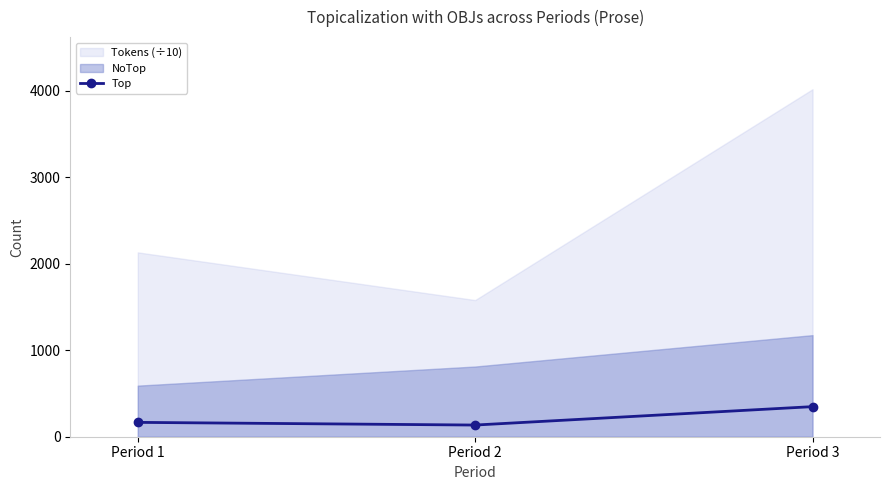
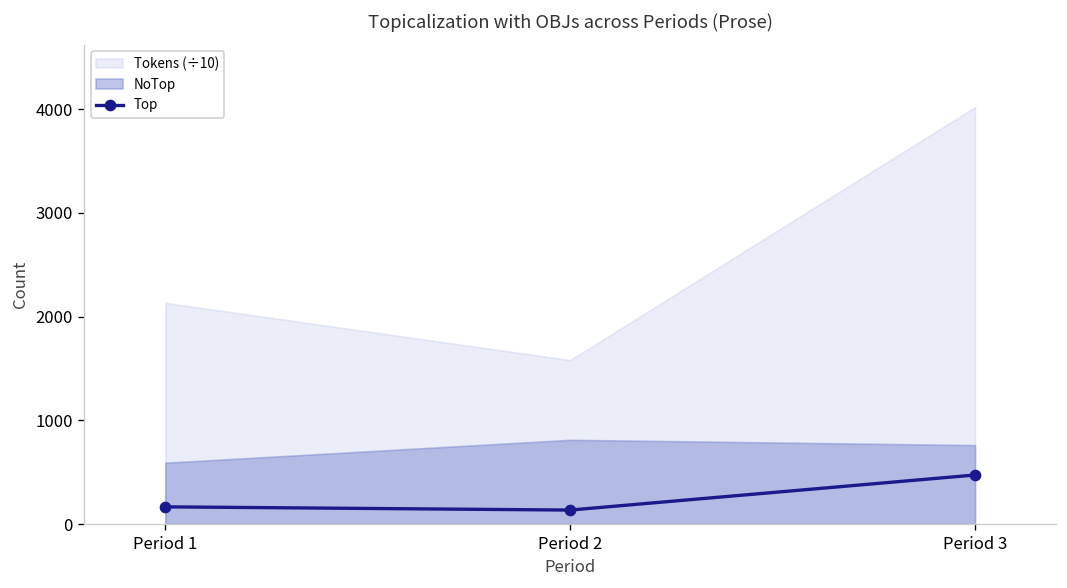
  {
    "Top": {
      "Period 1": 200,
      "Period 2": 100,
-     "Period 3": 300
+     "Period 3": 500
    },
    "Tokens (÷10)": {
      "Period 1": 2100,
      "Period 2": 1600,
      "Period 3": 4000
    },
    "NoTop": {
      "Period 1": 600,
      "Period 2": 800,
-     "Period 3": 1200
+     "Period 3": 800
    }
  }
